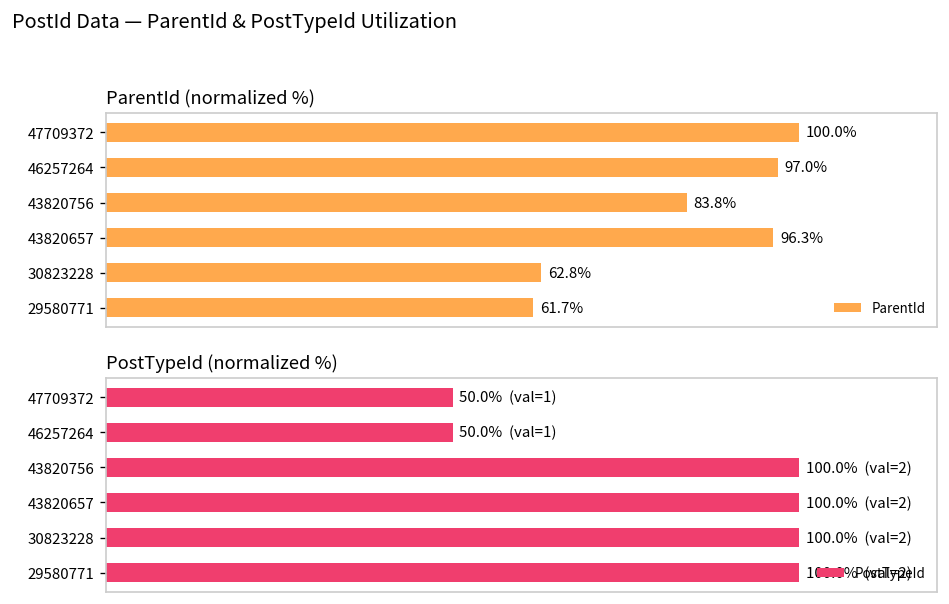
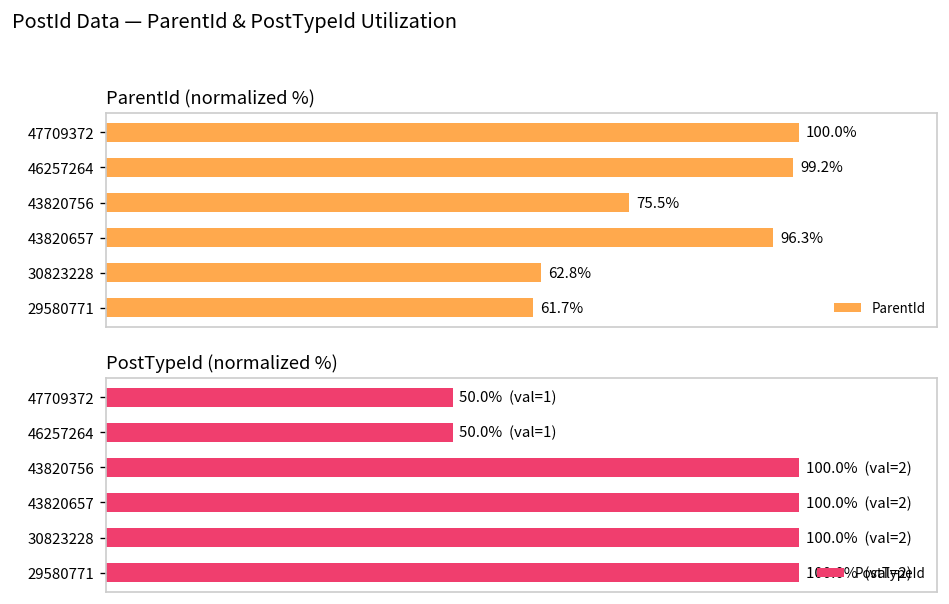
  {
    "ParentId (normalized %)": {
      "47709372": "100.0%",
-     "46257264": "97.0%",
-     "43820756": "83.8%",
+     "46257264": "99.2%",
+     "43820756": "75.5%",
      "43820657": "96.3%",
      "30823228": "62.8%",
      "29580771": "61.7%"
    },
    "PostTypeId (normalized %)": {
      "47709372": "50.0%",
      "46257264": "50.0%",
      "43820756": "100.0%",
      "43820657": "100.0%",
      "30823228": "100.0%",
      "29580771": "100.0%"
    }
  }
